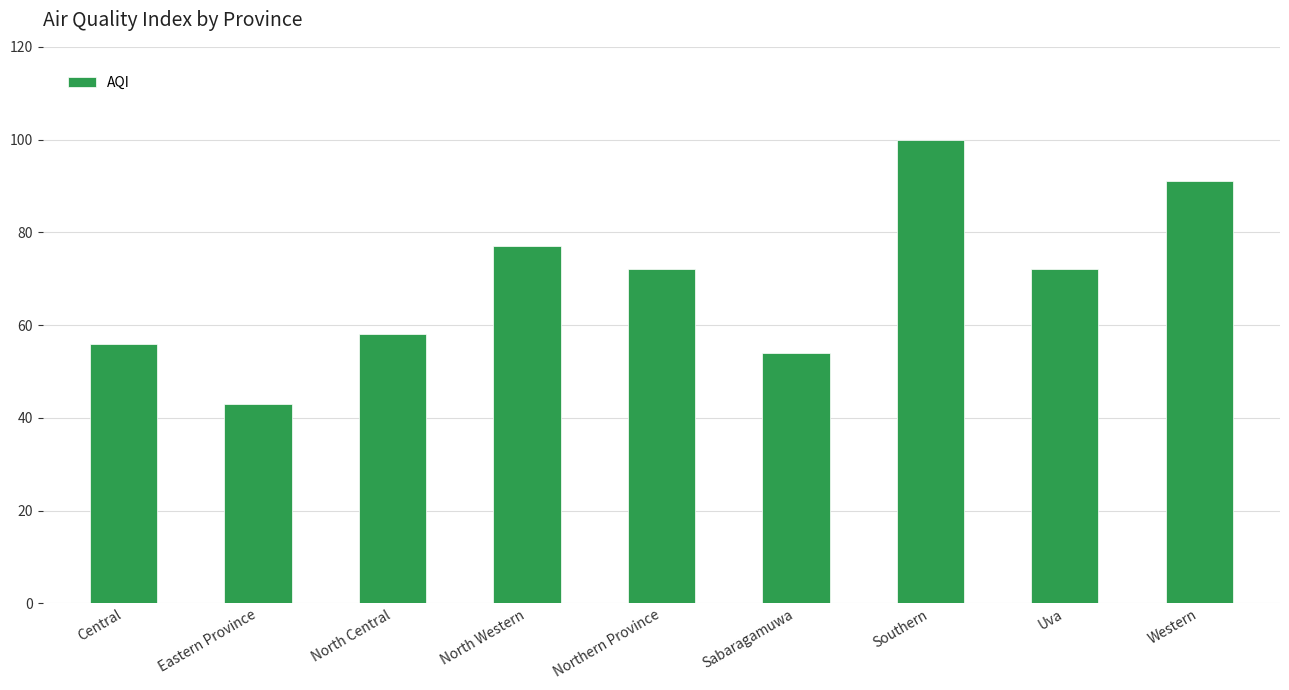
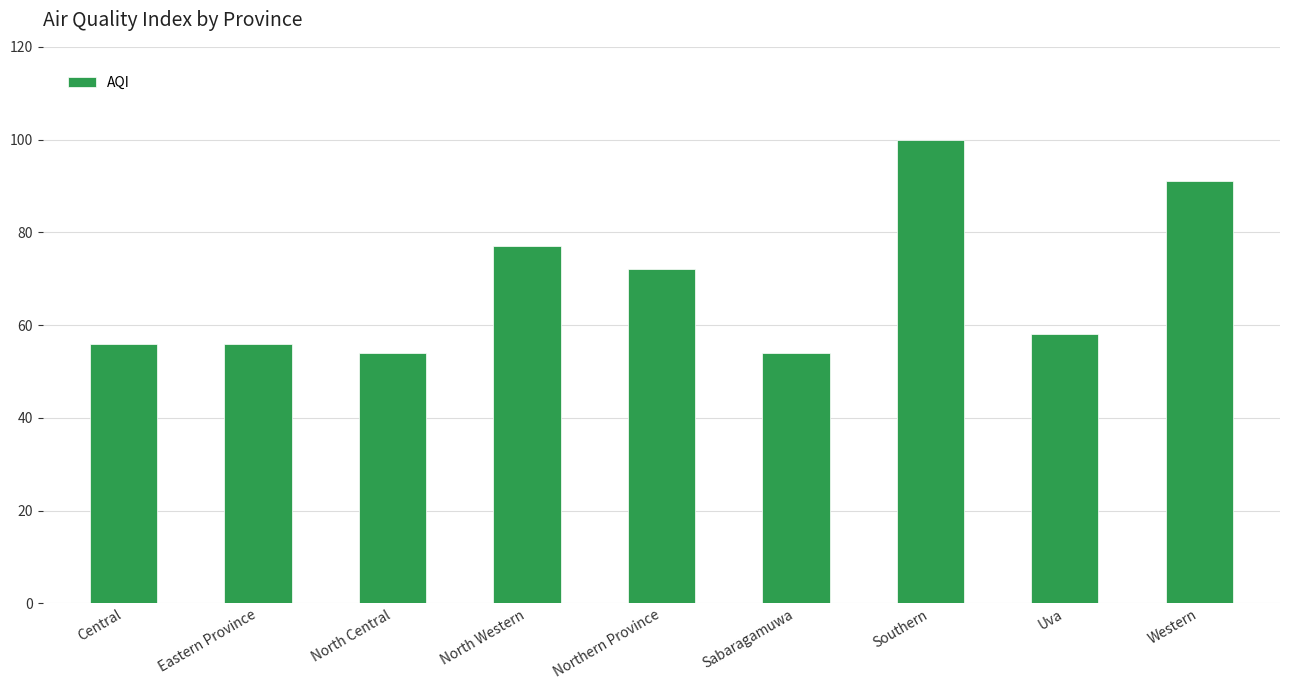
  {
    "Central": 56,
-   "Eastern Province": 43,
-   "North Central": 58,
+   "Eastern Province": 56,
+   "North Central": 54,
    "North Western": 77,
    "Northern Province": 72,
    "Sabaragamuwa": 54,
    "Southern": 100,
-   "Uva": 72,
+   "Uva": 58,
    "Western": 91
  }
